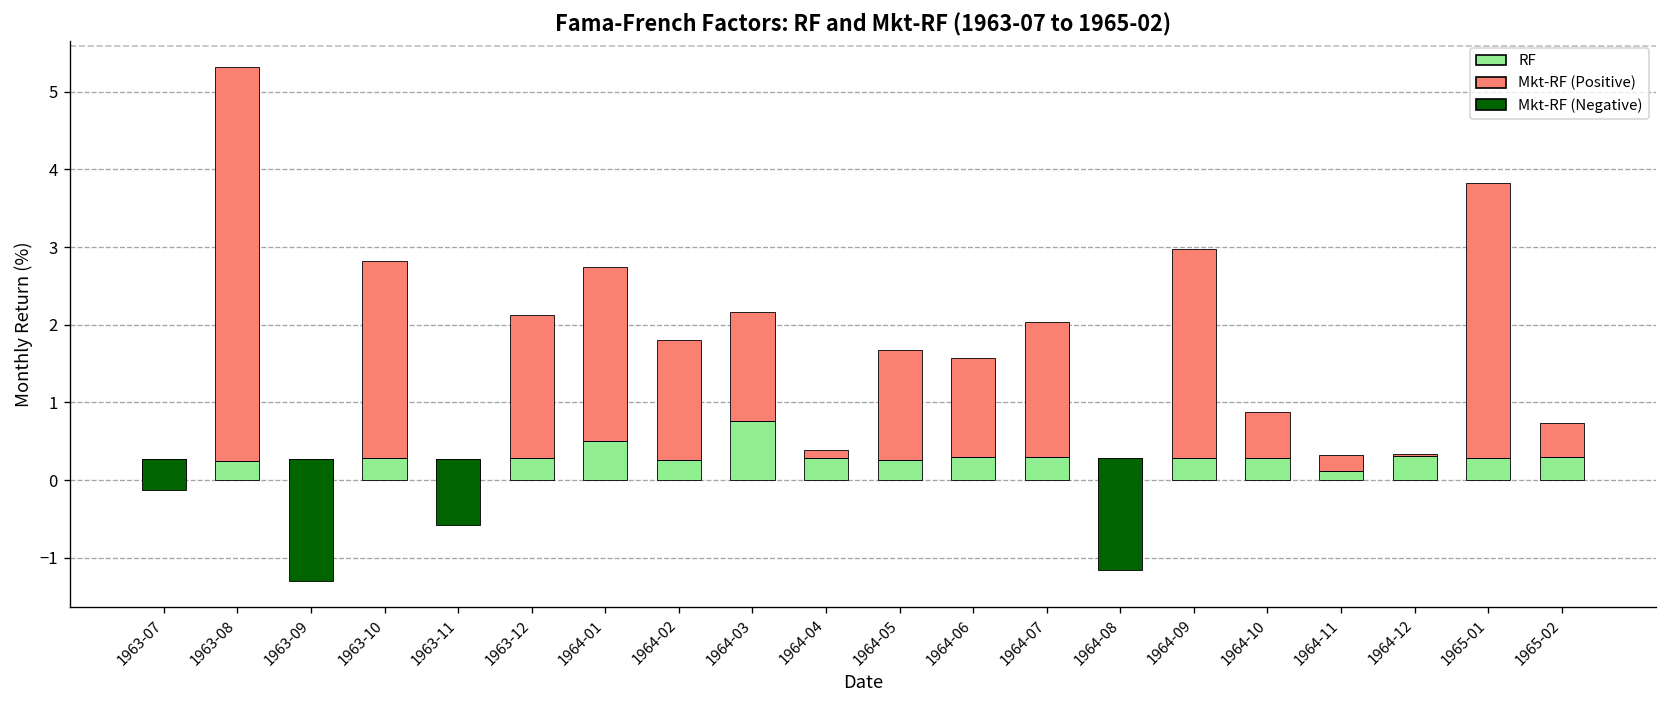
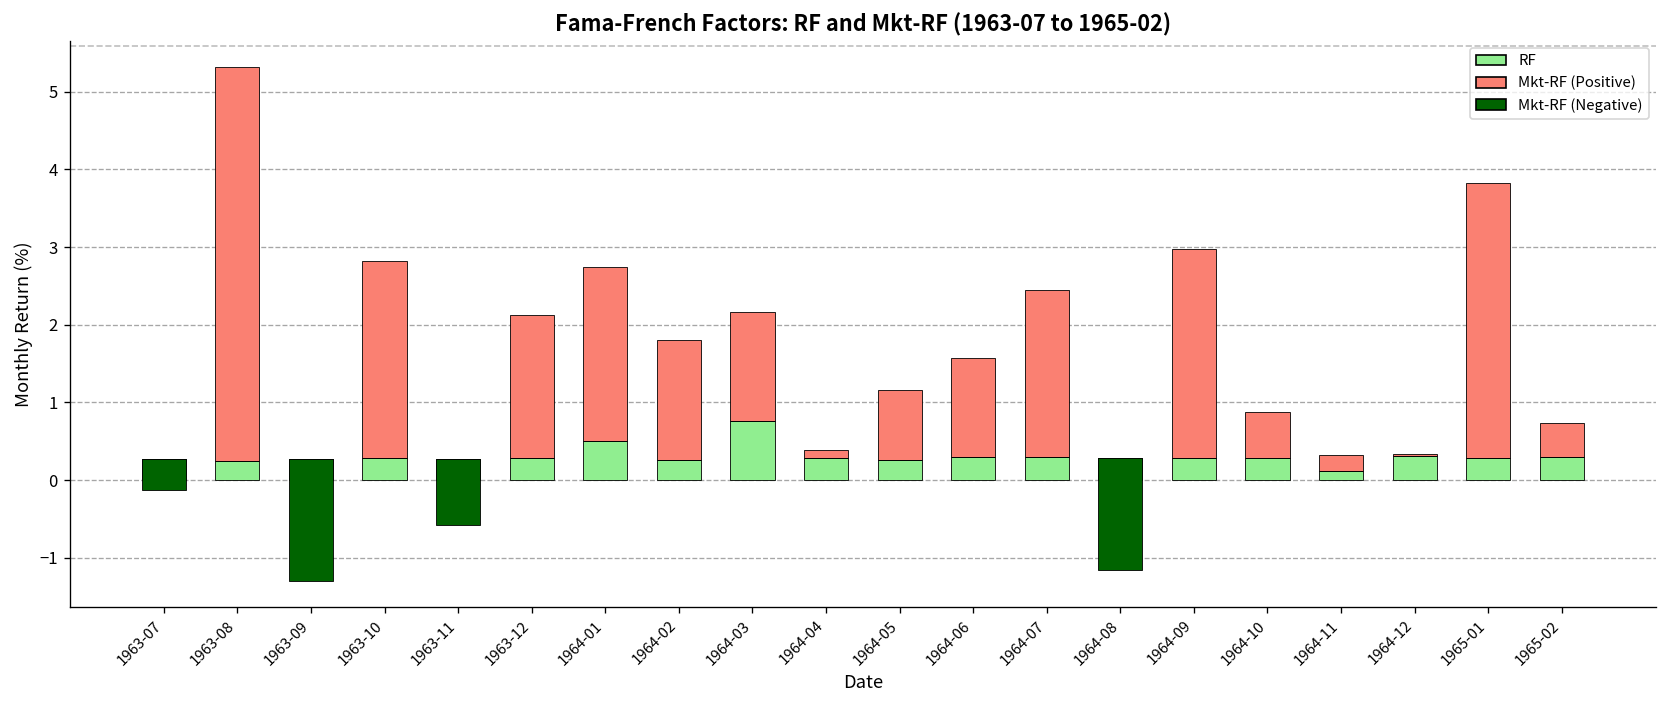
  {
    "RF": {
      "1963-07": 0.3,
      "1963-08": 0.3,
      "1963-09": 0.3,
      "1963-10": 0.3,
      "1963-11": 0.3,
      "1963-12": 0.3,
      "1964-01": 0.5,
      "1964-02": 0.3,
      "1964-03": 0.8,
      "1964-04": 0.3,
      "1964-05": 0.3,
      "1964-06": 0.3,
      "1964-07": 0.3,
      "1964-08": 0.3,
      "1964-09": 0.3,
      "1964-10": 0.3,
      "1964-11": 0.1,
      "1964-12": 0.3,
      "1965-01": 0.3,
      "1965-02": 0.3
    },
    "Mkt-RF (Positive)": {
      "1963-07": 0.0,
      "1963-08": 5.1,
      "1963-09": 0.0,
      "1963-10": 2.5,
      "1963-11": 0.0,
      "1963-12": 1.8,
      "1964-01": 2.2,
      "1964-02": 1.5,
      "1964-03": 1.4,
      "1964-04": 0.1,
-     "1964-05": 1.4,
+     "1964-05": 0.9,
      "1964-06": 1.3,
-     "1964-07": 1.7,
+     "1964-07": 2.2,
      "1964-08": 0.0,
      "1964-09": 2.7,
      "1964-10": 0.6,
      "1964-11": 0.2,
      "1965-01": 3.5,
      "1965-02": 0.4
    }
  }
